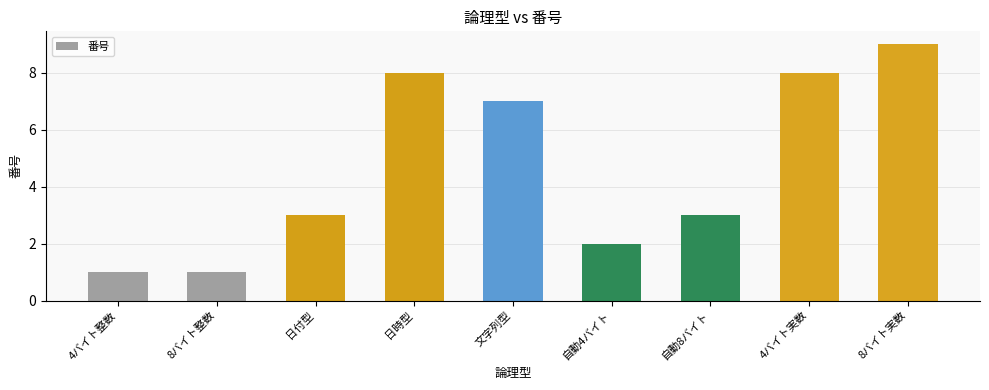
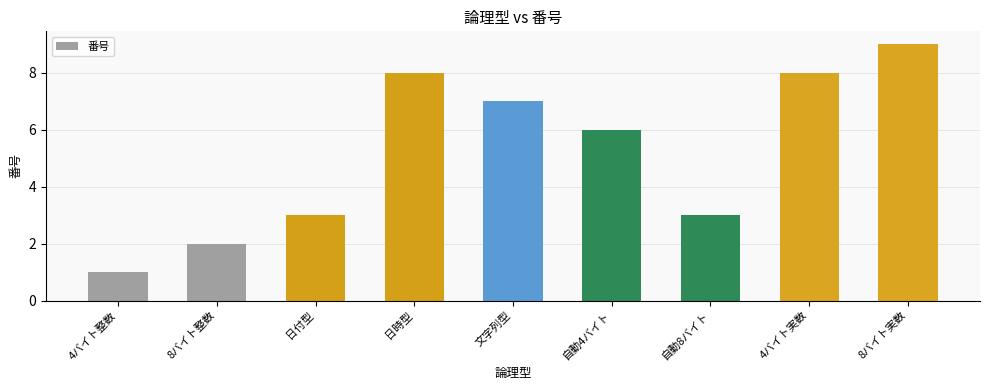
  {
    "4バイト整数": 1,
-   "8バイト整数": 1,
+   "8バイト整数": 2,
    "日付型": 3,
    "日時型": 8,
    "文字列型": 7,
-   "自動4バイト": 2,
+   "自動4バイト": 6,
    "自動8バイト": 3,
    "4バイト実数": 8,
    "8バイト実数": 9
  }
